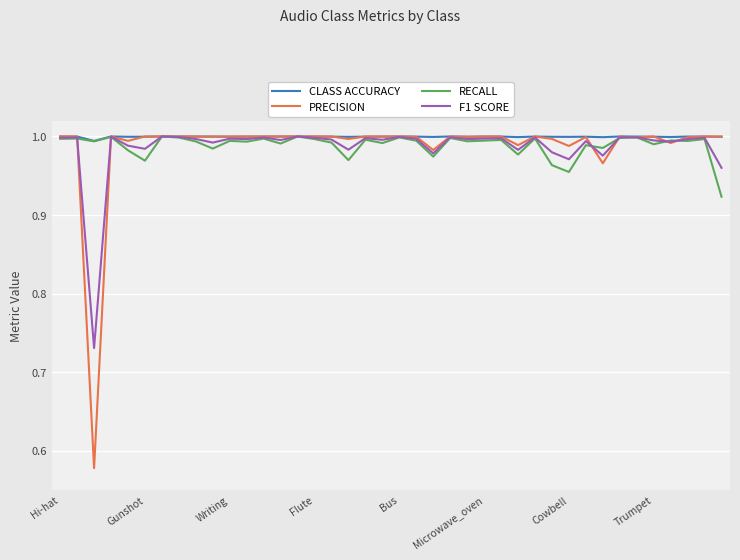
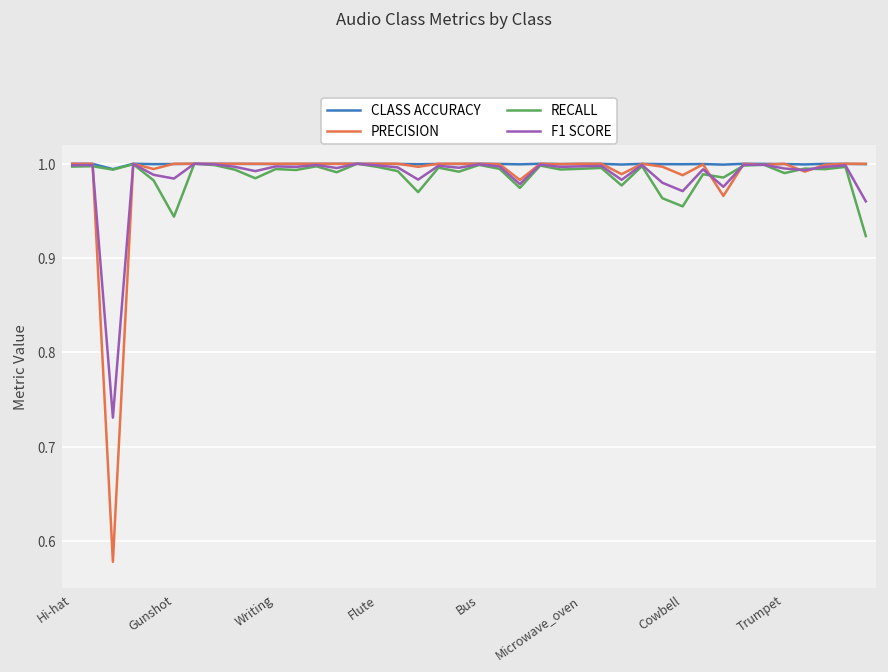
  {
    "CLASS ACCURACY": {
      "Cowbell": 1.00
    },
    "PRECISION": {
      "Cowbell": 0.99
    },
    "RECALL": {
-     "Gunshot": 0.97,
+     "Gunshot": 0.94,
      "Cowbell": 0.95,
      "Trumpet": 0.99
    },
    "F1 SCORE": {
      "Gunshot": 0.98,
      "Cowbell": 0.97,
      "Trumpet": 1.00
    }
  }
